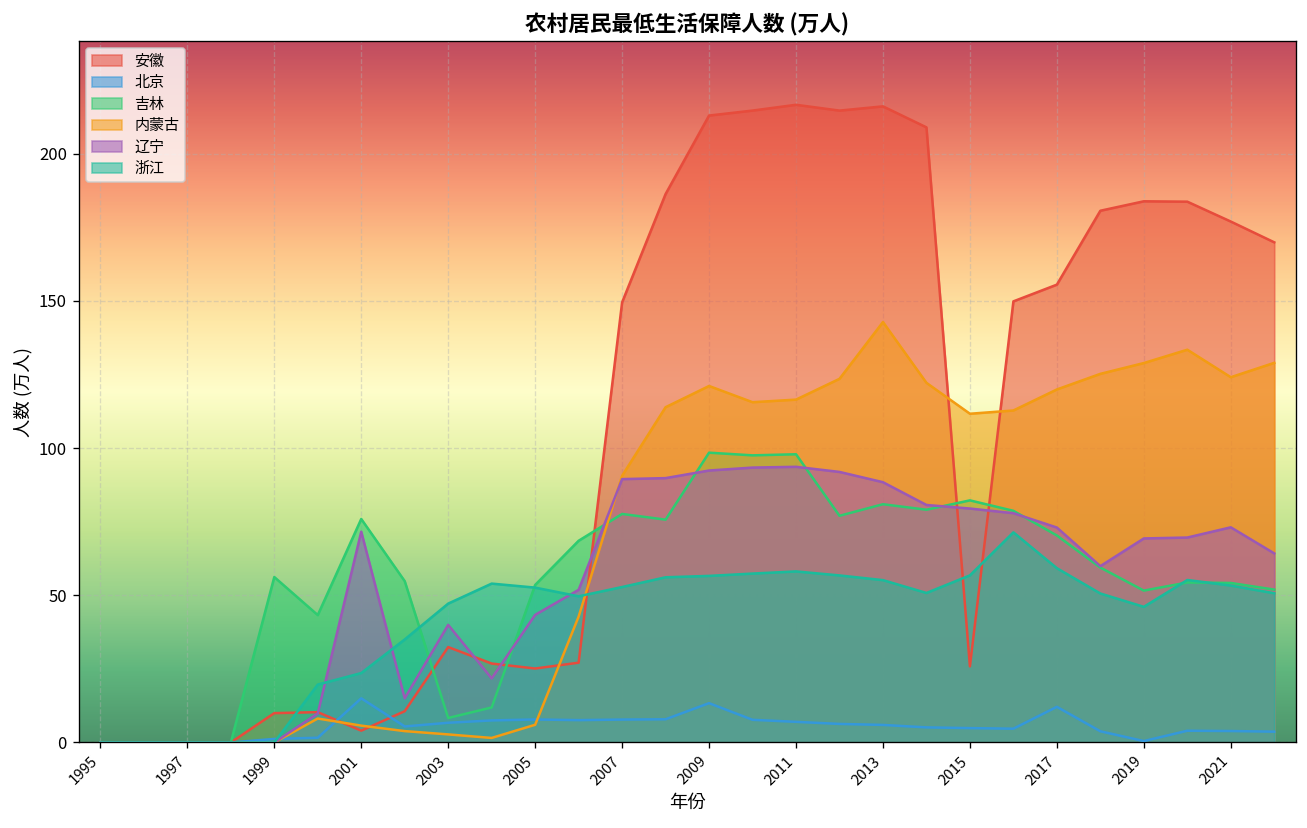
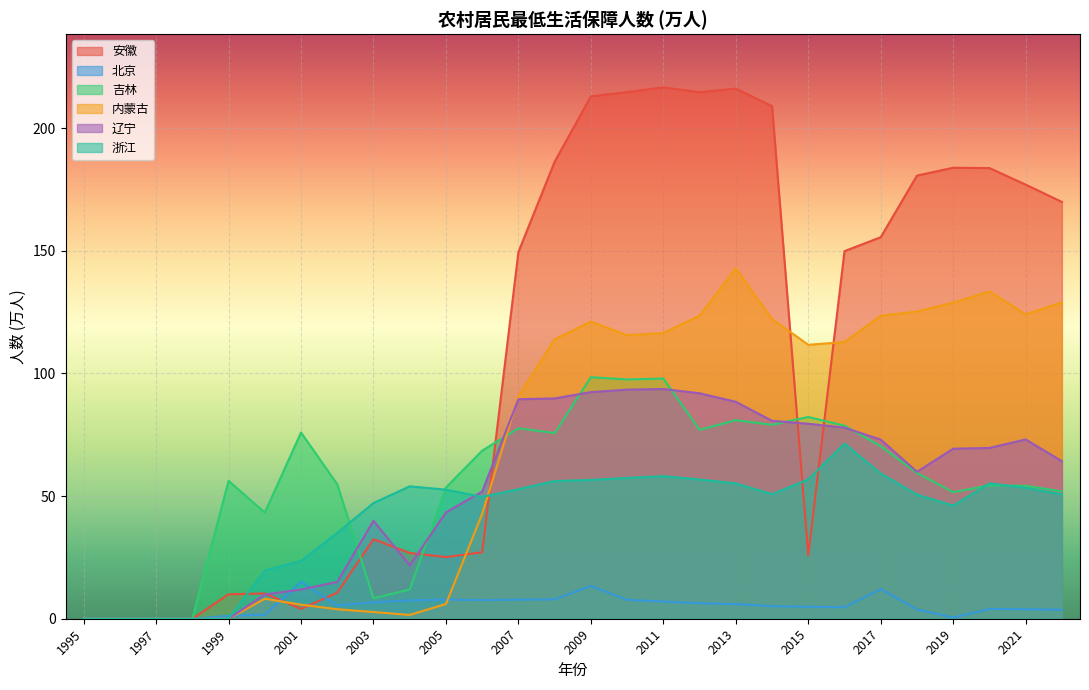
  {
    "安徽": {
      "1999": 10,
      "2001": 4,
      "2003": 32,
      "2005": 25,
      "2007": 149,
      "2009": 213,
      "2011": 217,
      "2013": 216,
      "2015": 26,
      "2017": 156,
      "2019": 184,
      "2021": 177
    },
    "北京": {
      "1999": 1,
      "2001": 15,
      "2003": 7,
      "2005": 8,
      "2007": 8,
      "2009": 13,
      "2011": 7,
      "2013": 6,
      "2015": 5,
      "2017": 12,
      "2019": 0,
      "2021": 4
    },
    "内蒙古": {
      "2001": 6,
      "2003": 3,
      "2005": 6,
      "2007": 91,
      "2009": 121,
      "2011": 116,
      "2013": 143,
      "2015": 112,
-     "2017": 120,
+     "2017": 124,
      "2019": 129,
      "2021": 124
    },
    "辽宁": {
-     "2001": 72,
+     "2001": 12,
      "2003": 40,
      "2005": 43,
      "2007": 89,
      "2009": 92,
      "2011": 94,
      "2013": 88,
      "2015": 79,
      "2017": 73,
      "2019": 69,
      "2021": 73
    }
  }
